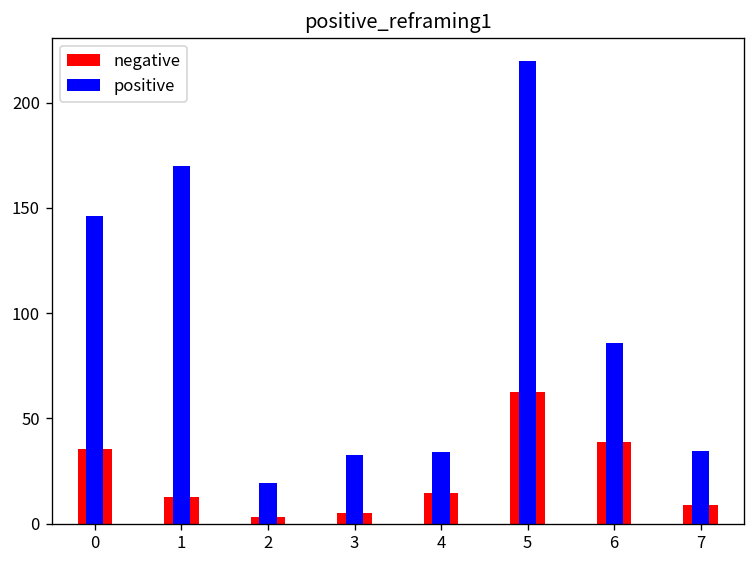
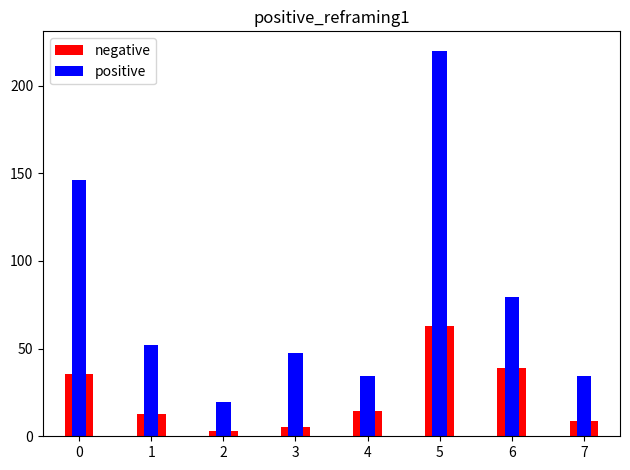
  {
    "positive": {
      "0": 146,
-     "1": 170,
+     "1": 52,
      "2": 19,
-     "3": 32,
+     "3": 48,
      "4": 34,
      "5": 220,
-     "6": 86,
+     "6": 79,
      "7": 34
    }
  }
